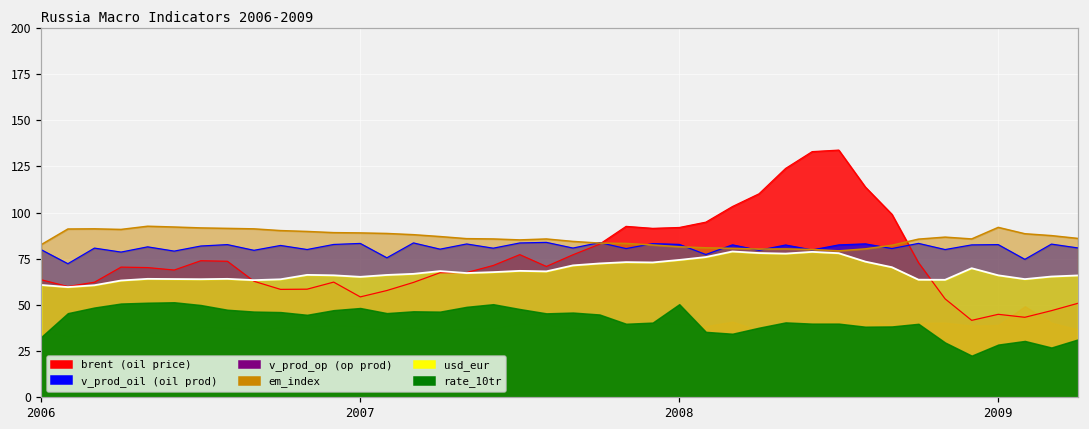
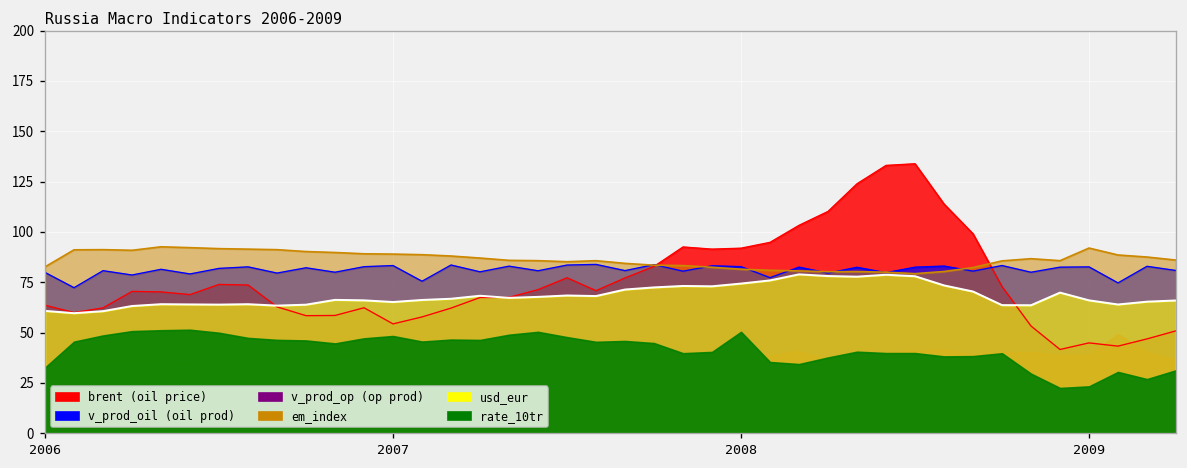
  {
    "em_index": {
      "2006": 83,
      "2007": 89,
      "2009": 92
    },
    "usd_eur": {
      "2006": 61,
      "2007": 65,
      "2008": 74,
      "2009": 66
    },
    "rate_10tr": {
      "2006": 33,
      "2007": 48,
      "2008": 50,
-     "2009": 28
+     "2009": 23
    }
  }
